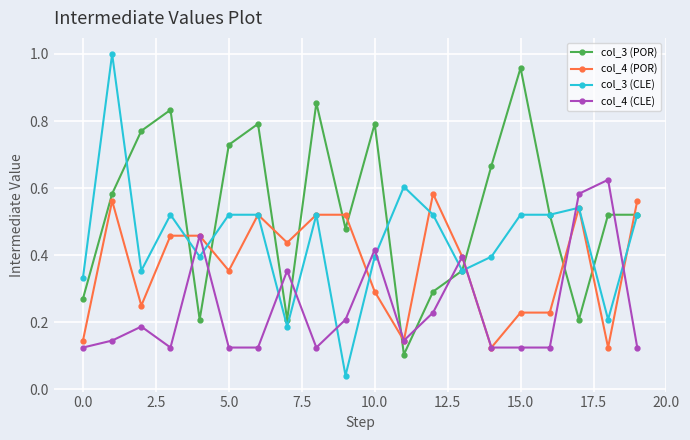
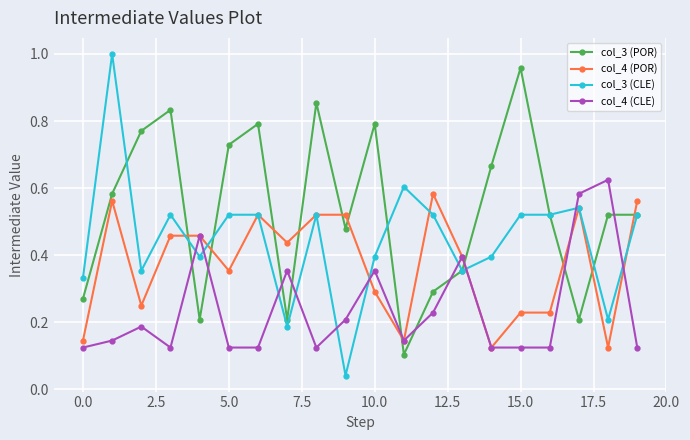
  {
    "col_3 (POR)": {
      "0.0": 0.27,
      "5.0": 0.73,
      "10.0": 0.79,
      "15.0": 0.96
    },
    "col_4 (POR)": {
      "0.0": 0.15,
      "5.0": 0.35,
      "10.0": 0.29,
      "15.0": 0.23
    },
    "col_3 (CLE)": {
      "0.0": 0.33,
      "5.0": 0.52,
      "10.0": 0.40,
      "15.0": 0.52
    },
    "col_4 (CLE)": {
      "0.0": 0.13,
      "5.0": 0.13,
-     "10.0": 0.42,
+     "10.0": 0.35,
      "15.0": 0.13
    }
  }
